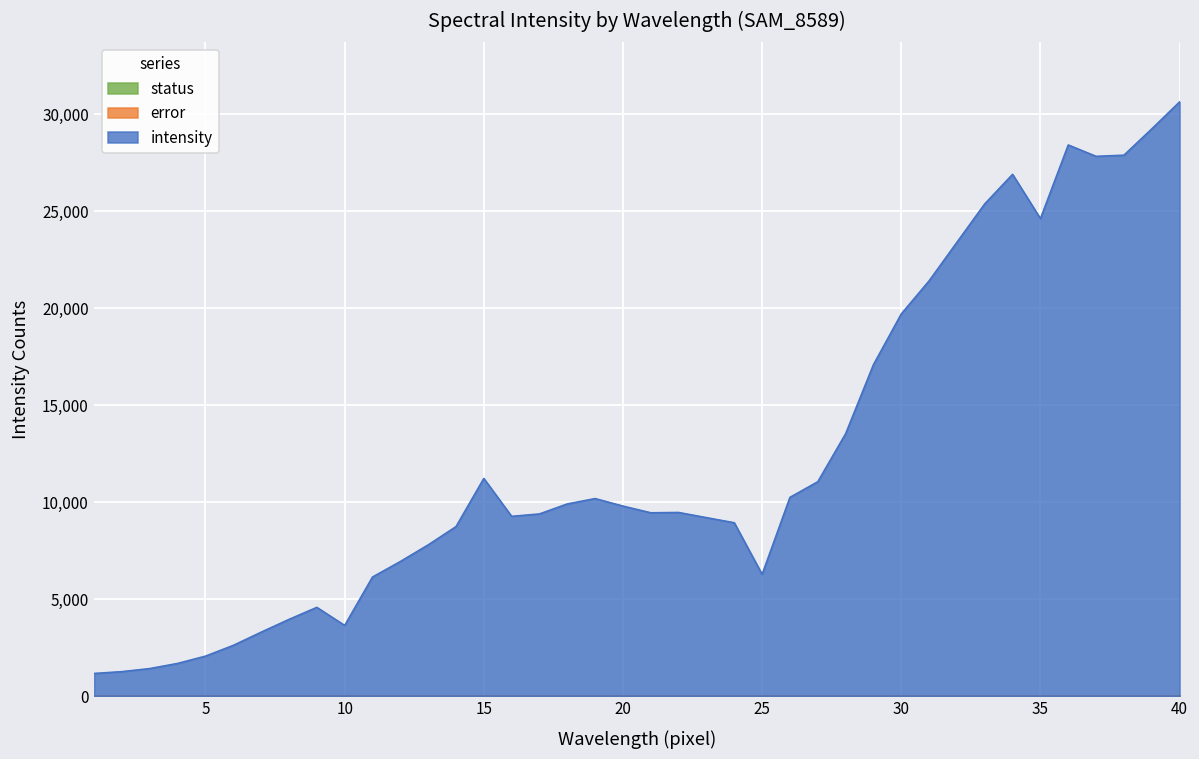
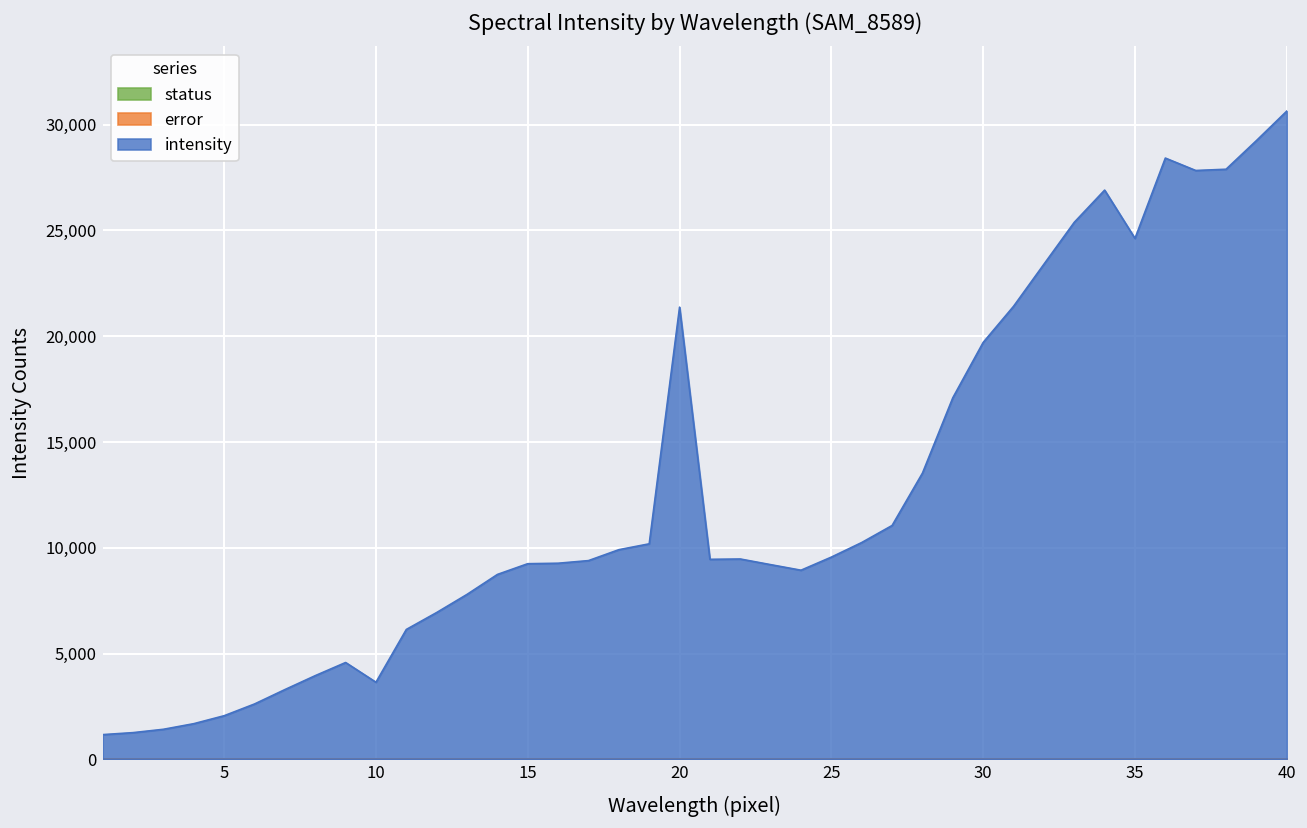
  {
    "error": {
      "5": "0",
      "10": "0",
      "15": "0",
      "20": "0",
      "25": "0",
      "30": "0",
      "35": "0",
      "40": "0"
    },
    "intensity": {
      "5": "2,100",
      "10": "3,600",
-     "15": "11,200",
-     "20": "9,800",
-     "25": "6,300",
+     "15": "9,200",
+     "20": "21,400",
+     "25": "9,600",
      "30": "19,700",
      "35": "24,600",
      "40": "30,600"
    }
  }
